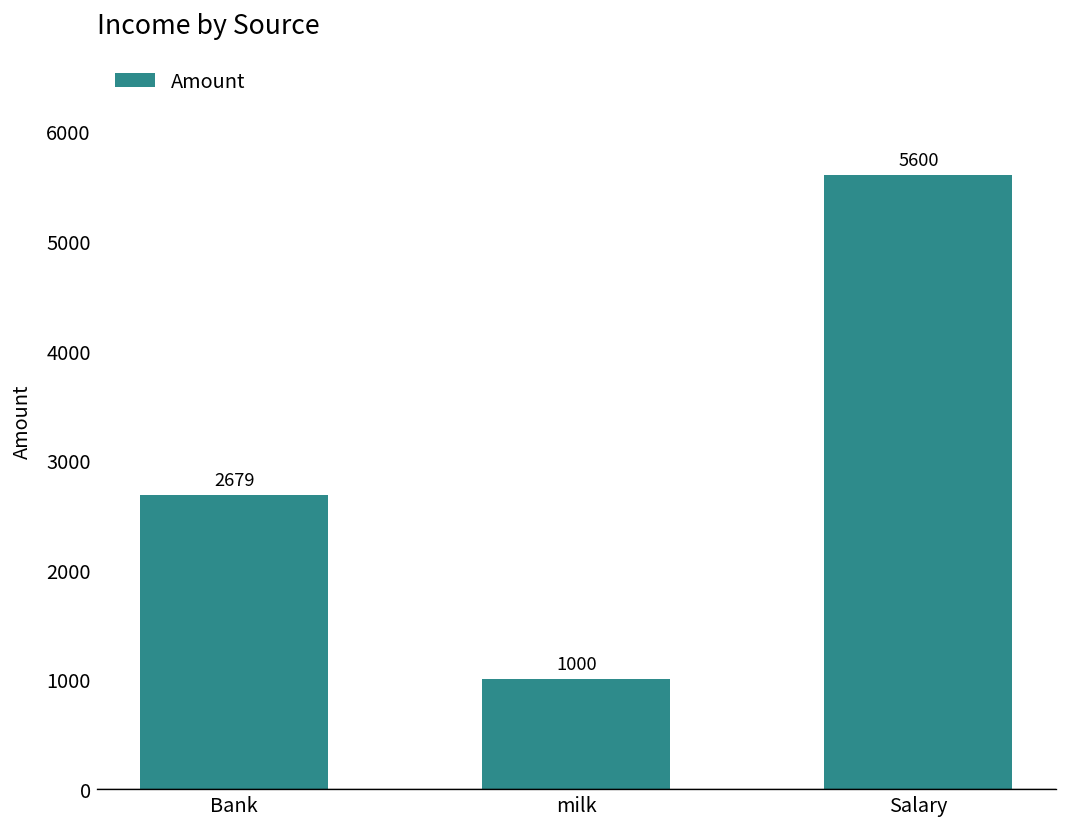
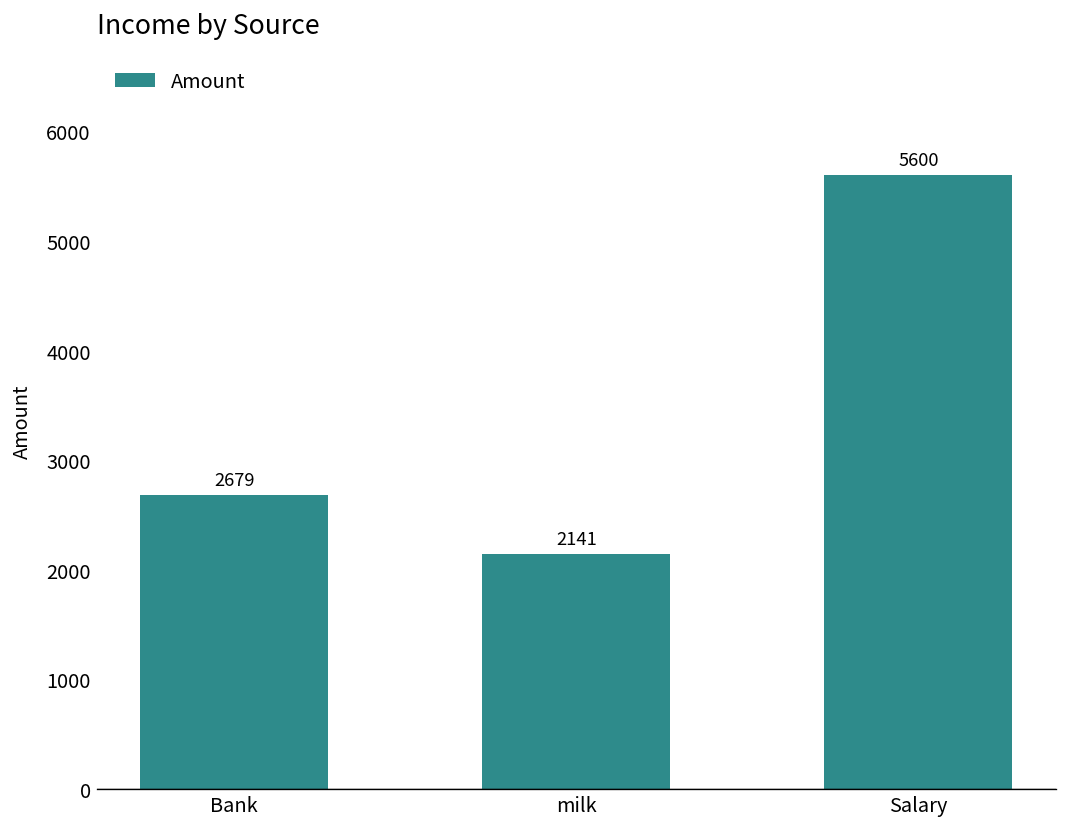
  {
    "Bank": 2679,
-   "milk": 1000,
+   "milk": 2141,
    "Salary": 5600
  }
